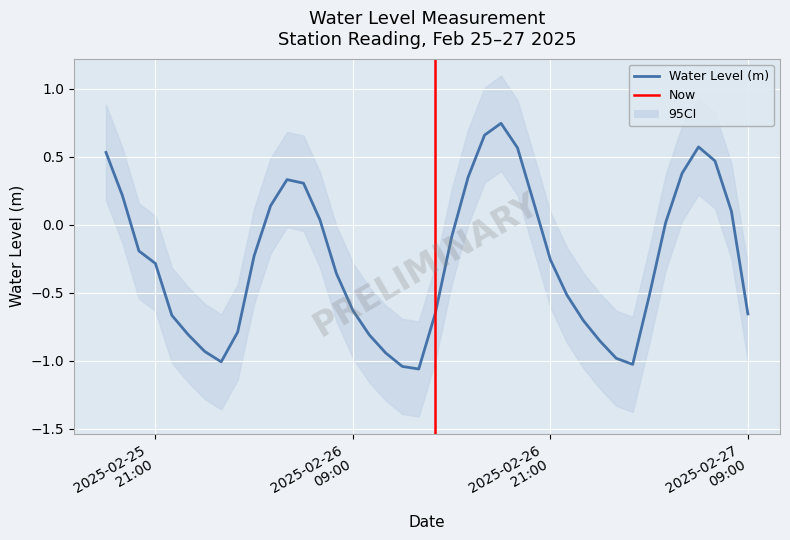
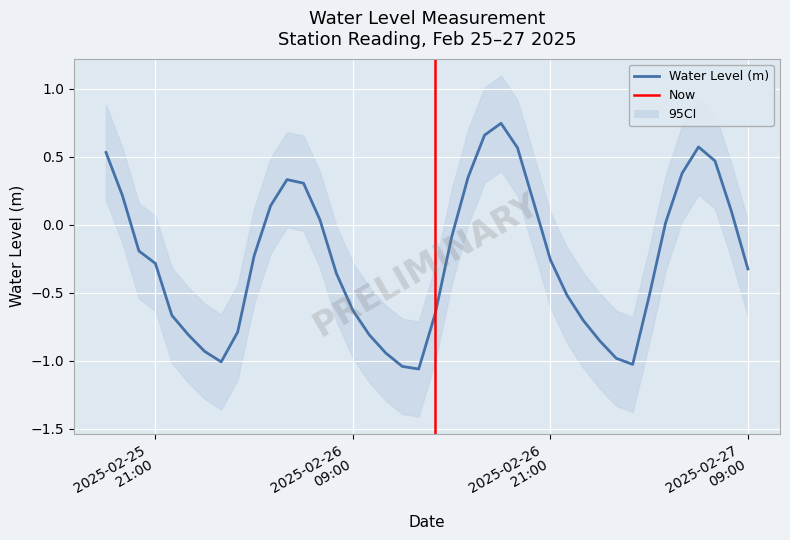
  {
    "Water Level (m)": {
      "2025-02-25 21:00": -0.29,
      "2025-02-26 09:00": -0.63,
      "2025-02-26 21:00": -0.26,
-     "2025-02-27 09:00": -0.66
+     "2025-02-27 09:00": -0.33
    }
  }
